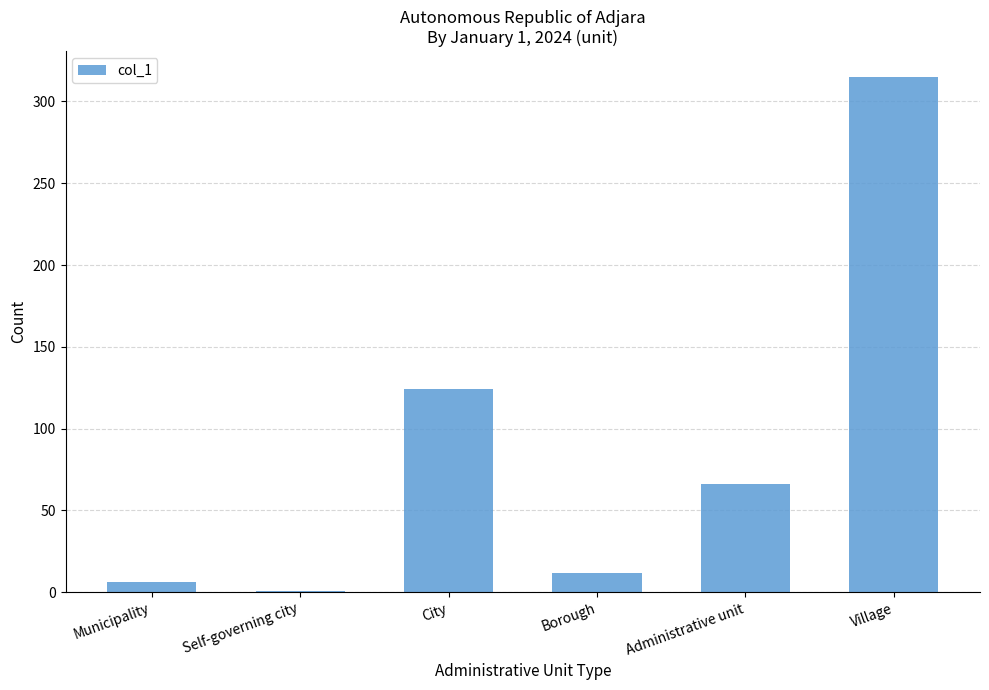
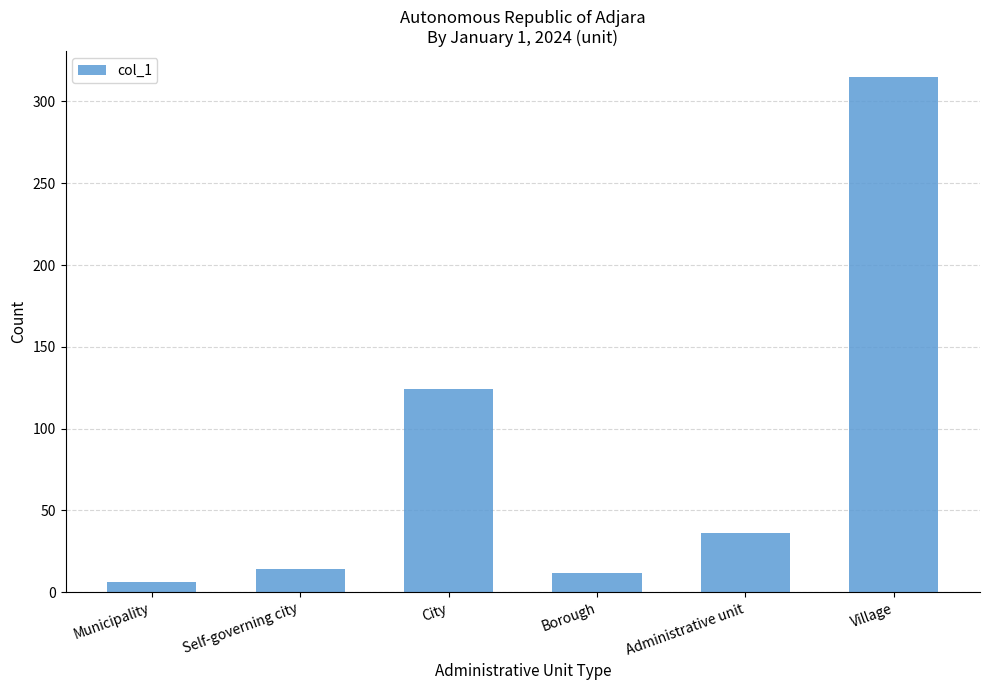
  {
    "Municipality": 6,
-   "Self-governing city": 1,
+   "Self-governing city": 14,
    "City": 124,
    "Borough": 12,
-   "Administrative unit": 66,
+   "Administrative unit": 36,
    "Village": 315
  }
